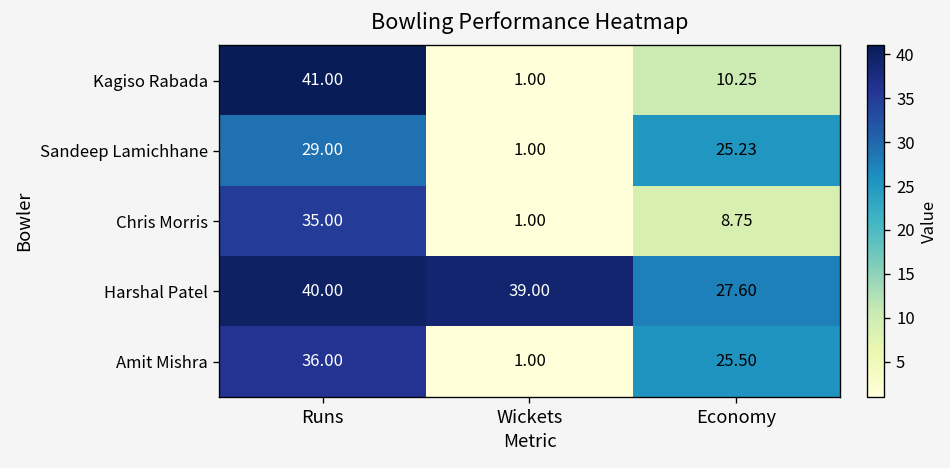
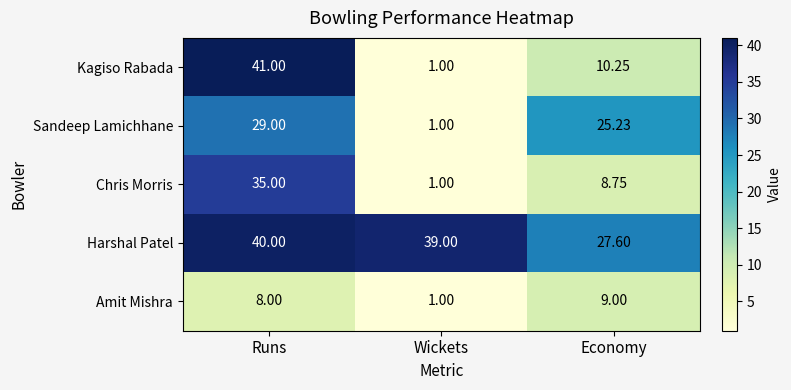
  {
    "Kagiso Rabada": {
      "Runs": 41.00,
      "Wickets": 1.00,
      "Economy": 10.25
    },
    "Sandeep Lamichhane": {
      "Runs": 29.00,
      "Wickets": 1.00,
      "Economy": 25.23
    },
    "Chris Morris": {
      "Runs": 35.00,
      "Wickets": 1.00,
      "Economy": 8.75
    },
    "Harshal Patel": {
      "Runs": 40.00,
      "Wickets": 39.00,
      "Economy": 27.60
    },
    "Amit Mishra": {
-     "Runs": 36.00,
+     "Runs": 8.00,
      "Wickets": 1.00,
-     "Economy": 25.50
+     "Economy": 9.00
    }
  }
